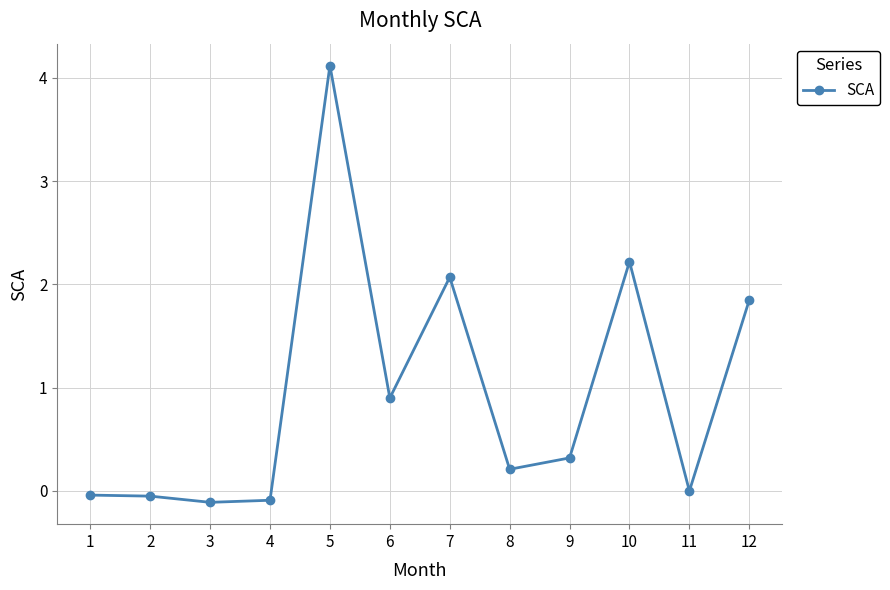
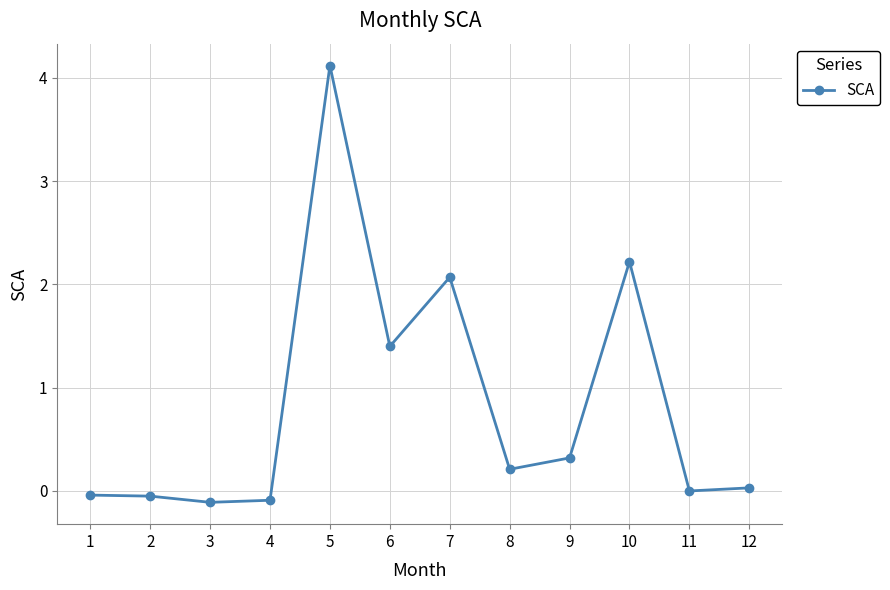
  {
    "1": -0.04,
    "2": -0.05,
    "3": -0.11,
    "4": -0.09,
    "5": 4.12,
-   "6": 0.9,
+   "6": 1.4,
    "7": 2.07,
    "8": 0.21,
    "9": 0.32,
    "10": 2.22,
    "11": 0.00,
-   "12": 1.85
+   "12": 0.03
  }
